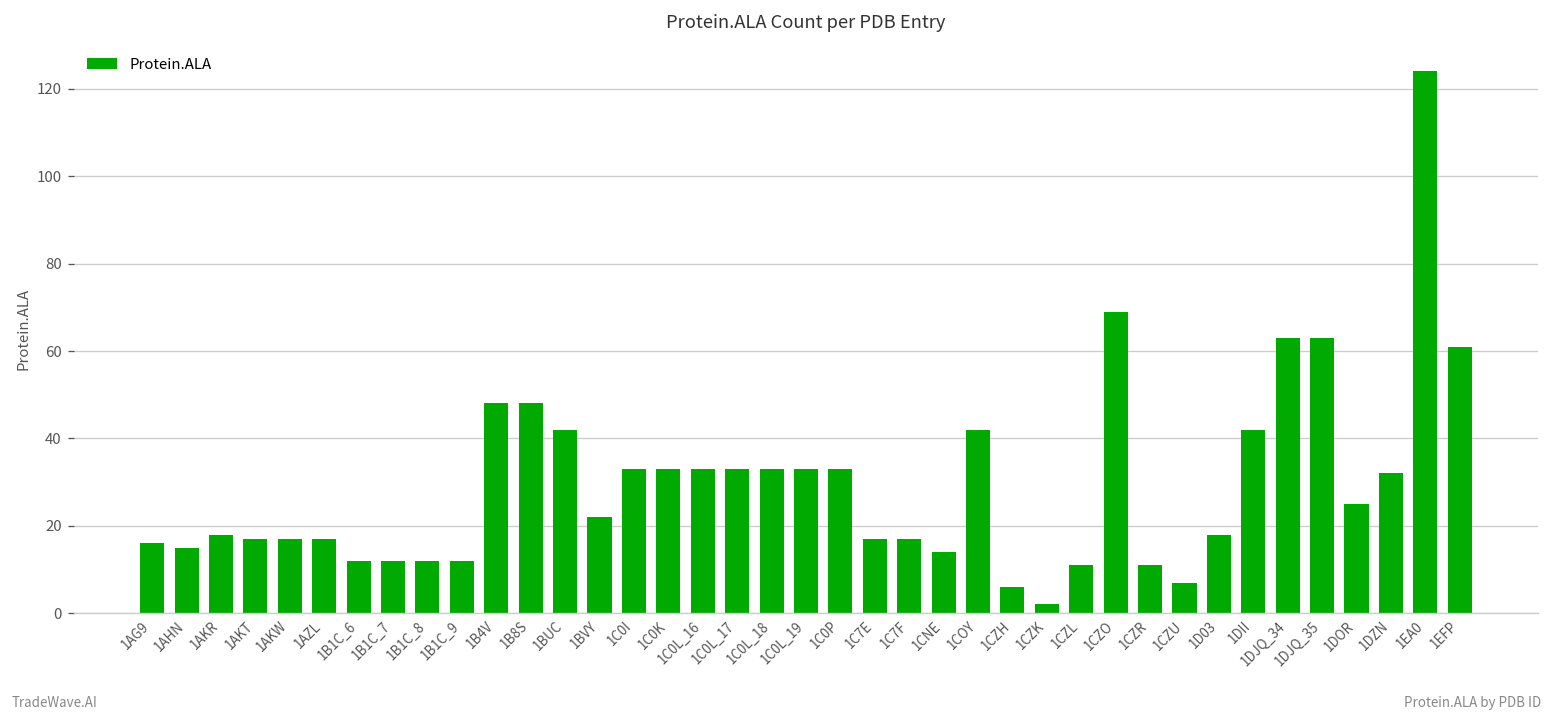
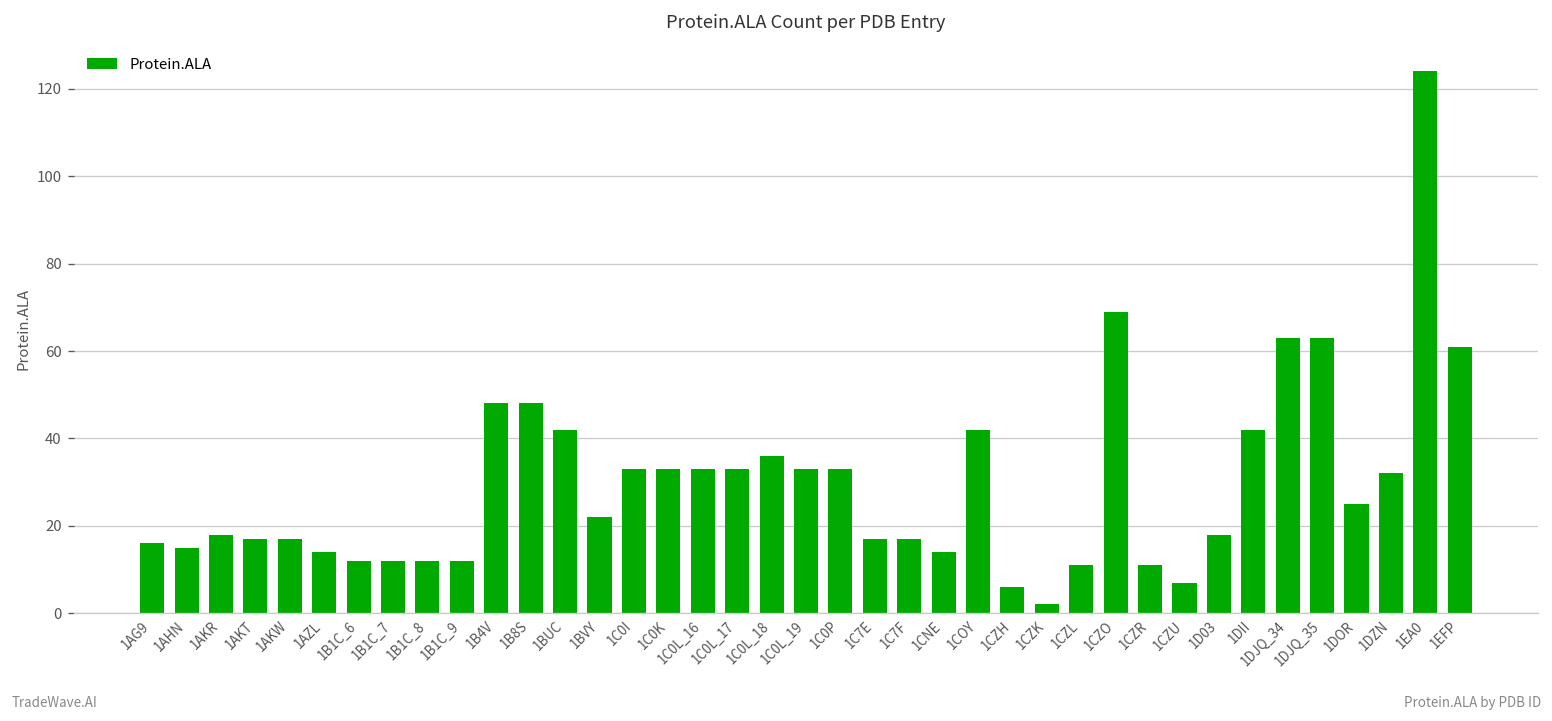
  {
    "1AG9": 16,
    "1AHN": 15,
    "1AKR": 18,
    "1AKT": 17,
    "1AKW": 17,
-   "1AZL": 17,
+   "1AZL": 14,
    "1B1C_6": 12,
    "1B1C_7": 12,
    "1B1C_8": 12,
    "1B1C_9": 12,
    "1B4V": 48,
    "1B8S": 48,
    "1BUC": 42,
    "1BVY": 22,
    "1C0I": 33,
    "1C0K": 33,
    "1C0L_16": 33,
    "1C0L_17": 33,
-   "1C0L_18": 33,
+   "1C0L_18": 36,
    "1C0L_19": 33,
    "1C0P": 33,
    "1C7E": 17,
    "1C7F": 17,
    "1CNE": 14,
    "1COY": 42,
    "1CZH": 6,
    "1CZK": 2,
    "1CZL": 11,
    "1CZO": 69,
    "1CZR": 11,
    "1CZU": 7,
    "1D03": 18,
    "1DII": 42,
    "1DJQ_34": 63,
    "1DJQ_35": 63,
    "1DOR": 25,
    "1DZN": 32,
    "1EA0": 124,
    "1EFP": 61
  }
